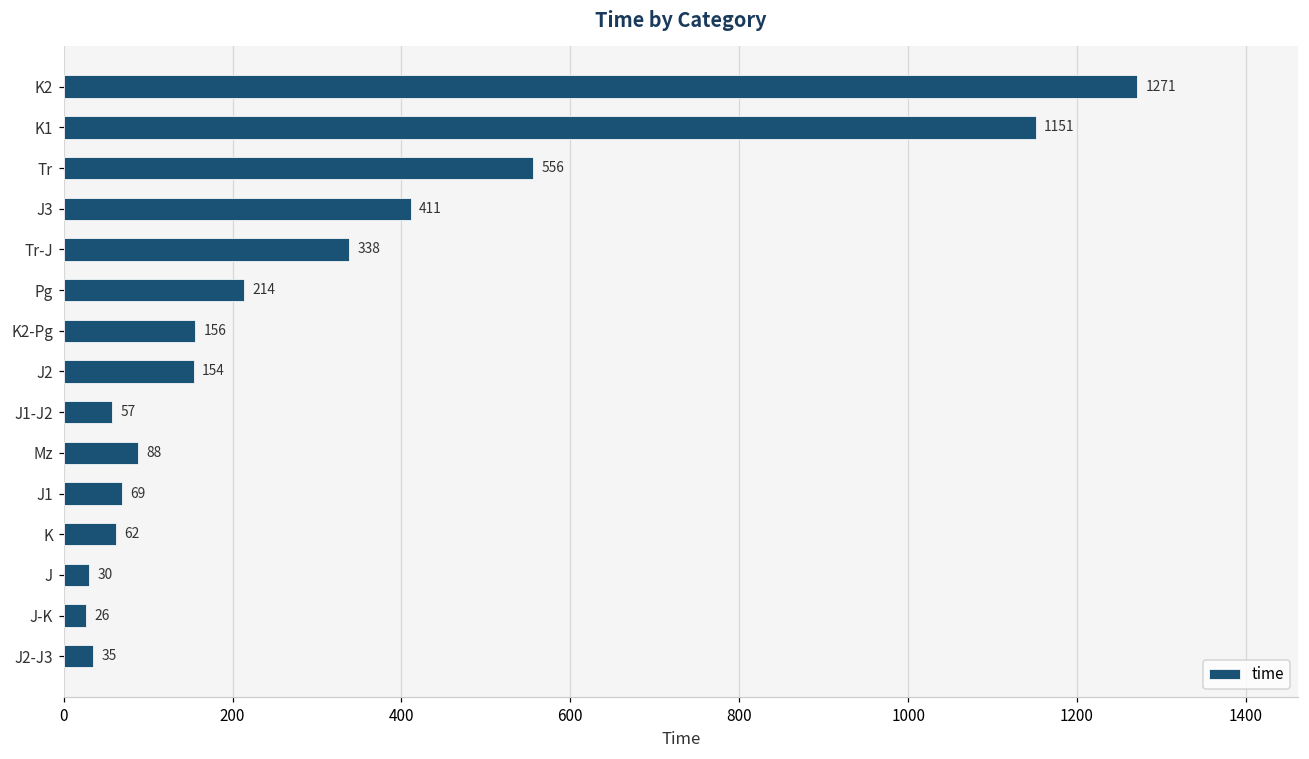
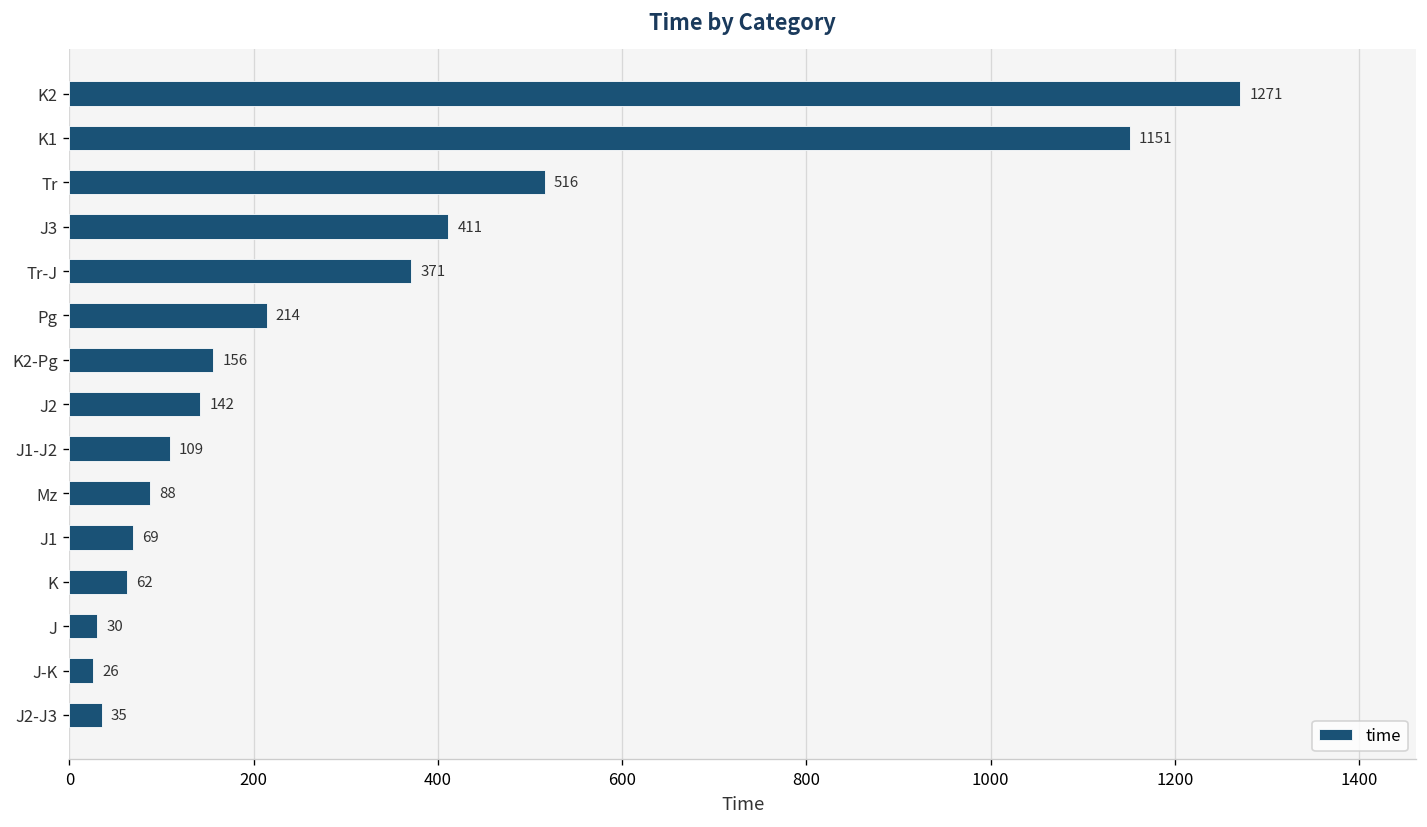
  {
    "K2": 1271,
    "K1": 1151,
-   "Tr": 556,
+   "Tr": 516,
    "J3": 411,
-   "Tr-J": 338,
+   "Tr-J": 371,
    "Pg": 214,
    "K2-Pg": 156,
-   "J2": 154,
-   "J1-J2": 57,
+   "J2": 142,
+   "J1-J2": 109,
    "Mz": 88,
    "J1": 69,
    "K": 62,
    "J": 30,
    "J-K": 26,
    "J2-J3": 35
  }
